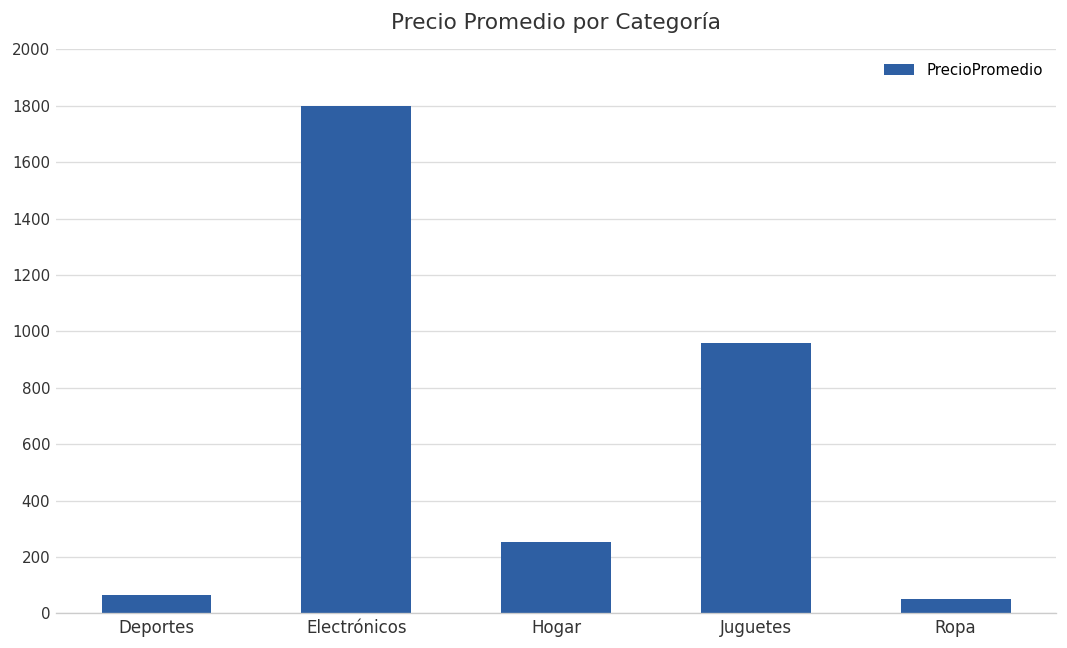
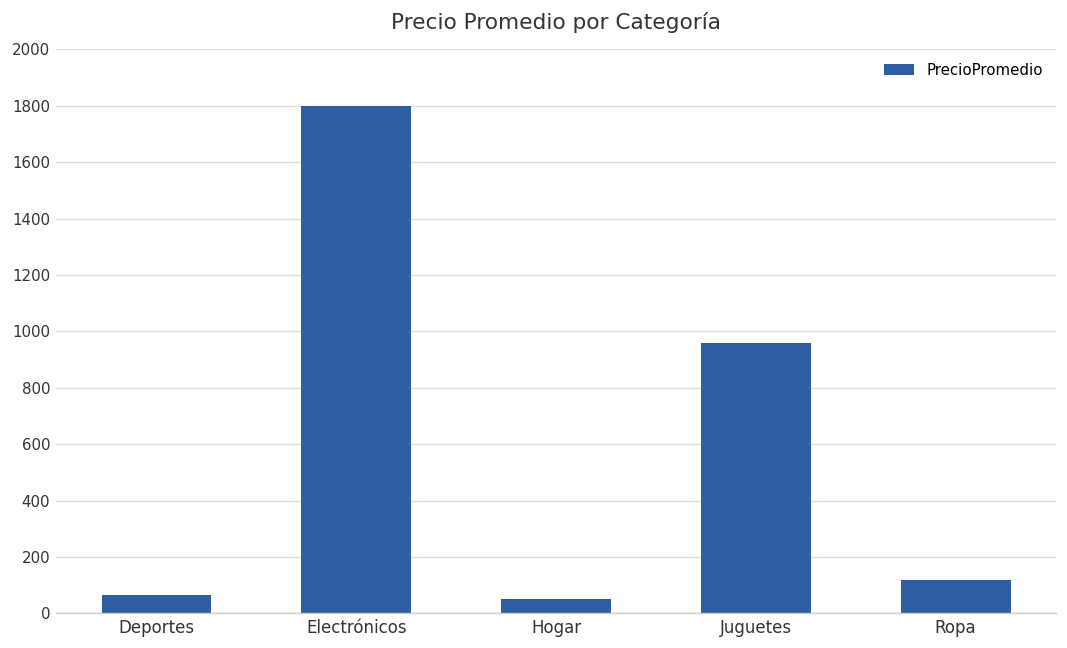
  {
    "Deportes": 70,
    "Electrónicos": 1800,
-   "Hogar": 250,
+   "Hogar": 50,
    "Juguetes": 960,
-   "Ropa": 50
+   "Ropa": 120
  }
